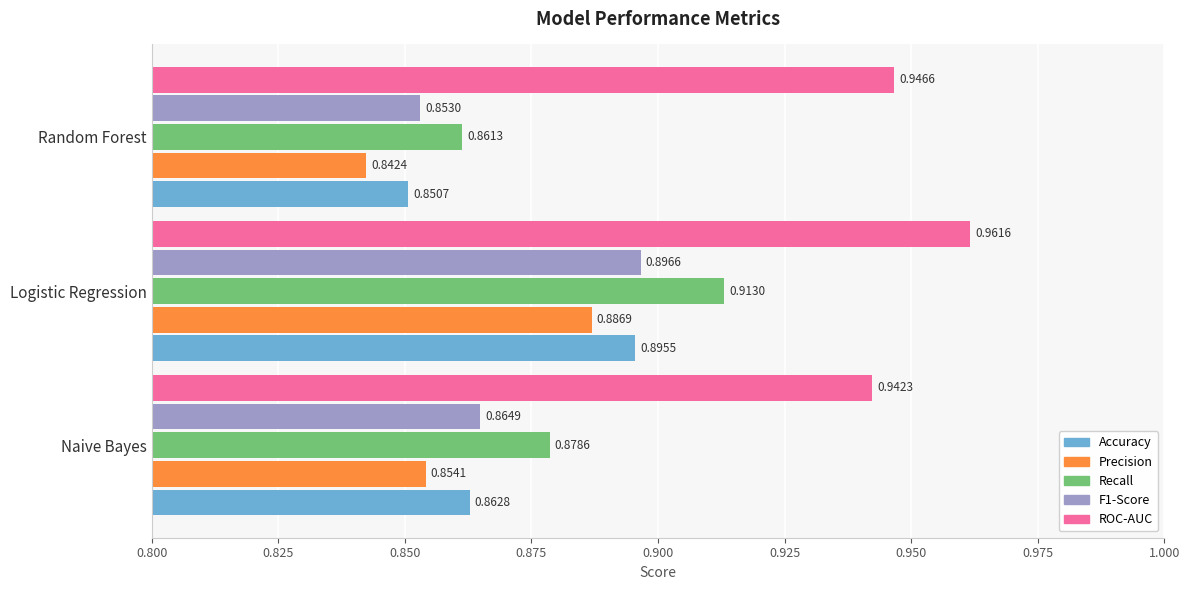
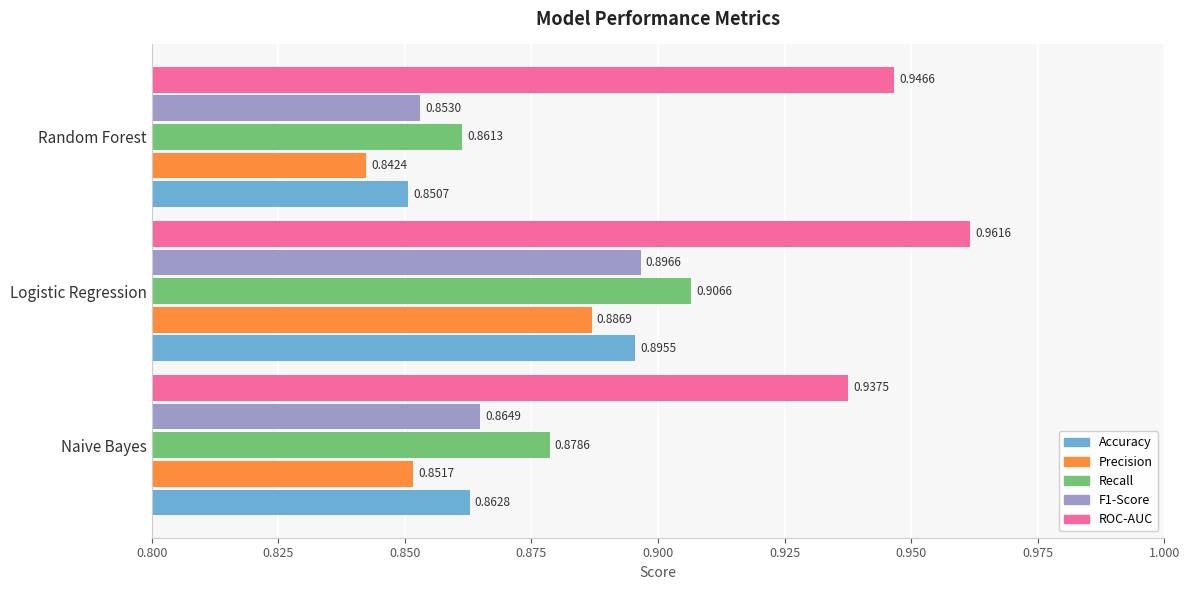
  {
    "Precision": {
      "Random Forest": 0.8424,
      "Logistic Regression": 0.8869,
-     "Naive Bayes": 0.8541
+     "Naive Bayes": 0.8517
    },
    "Recall": {
      "Random Forest": 0.8613,
-     "Logistic Regression": 0.9130,
+     "Logistic Regression": 0.9066,
      "Naive Bayes": 0.8786
    },
    "ROC-AUC": {
      "Random Forest": 0.9466,
      "Logistic Regression": 0.9616,
-     "Naive Bayes": 0.9423
+     "Naive Bayes": 0.9375
    }
  }
